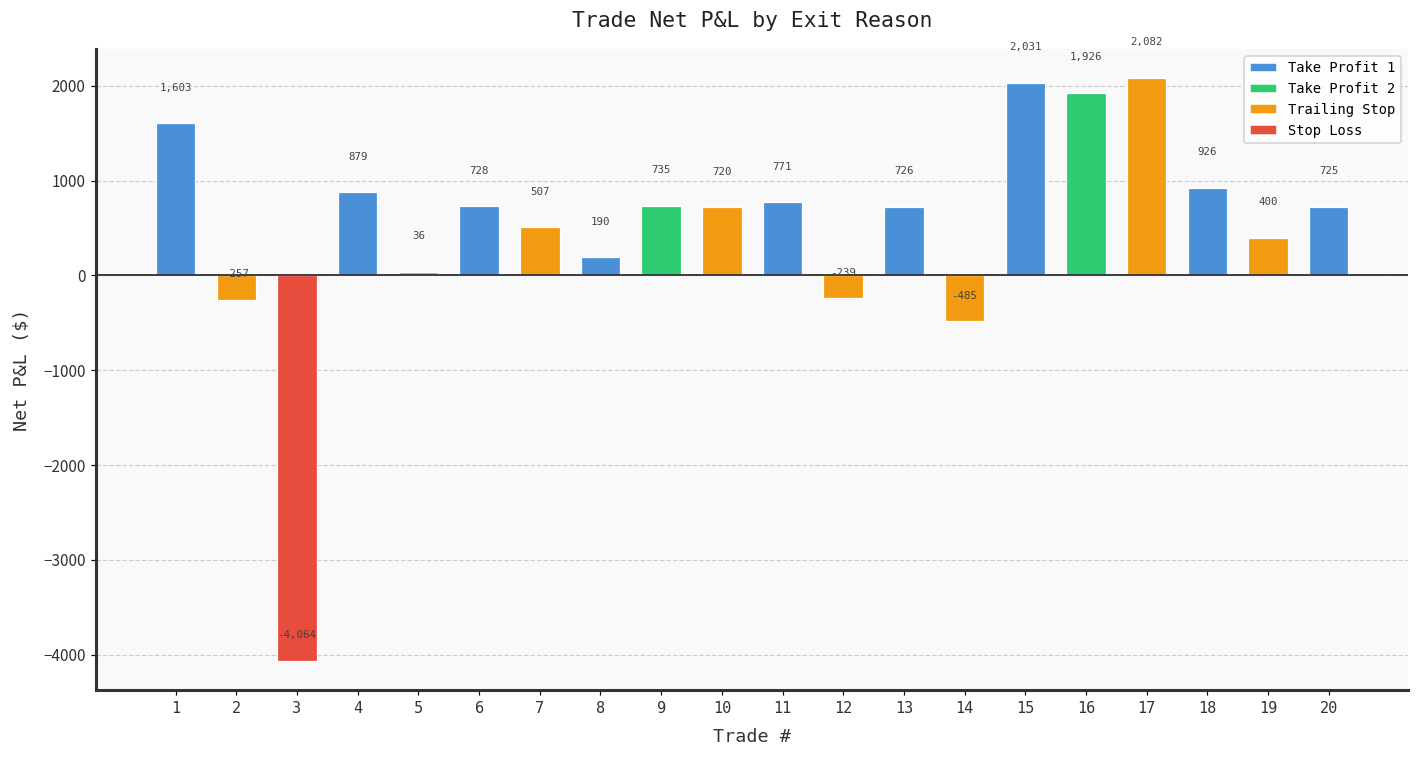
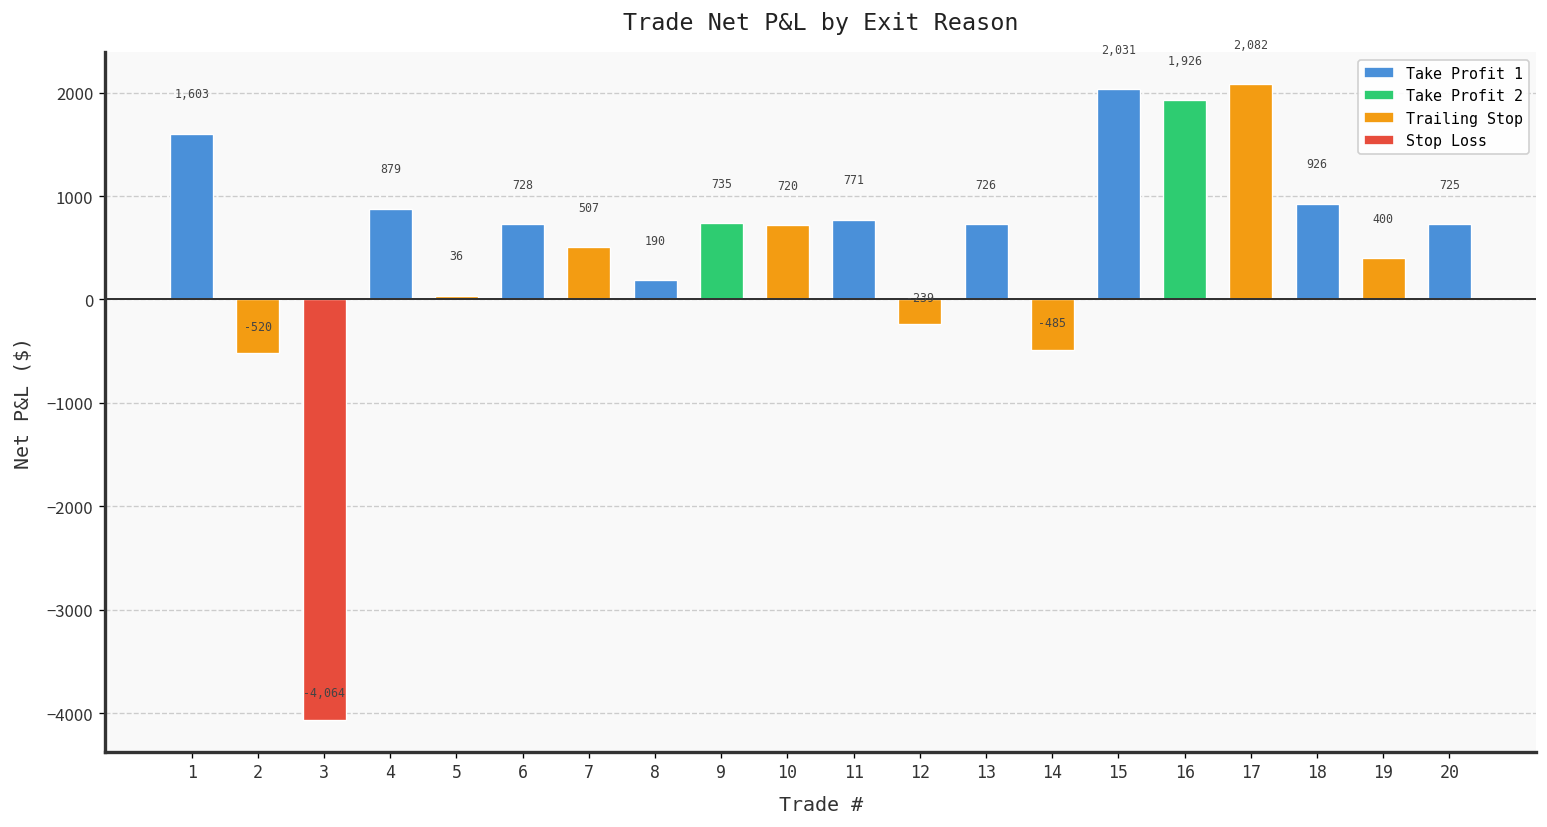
  {
-   "2": "-257",
+   "2": "-520",
    "3": "-4,064",
    "12": "-239",
    "14": "-485"
  }
